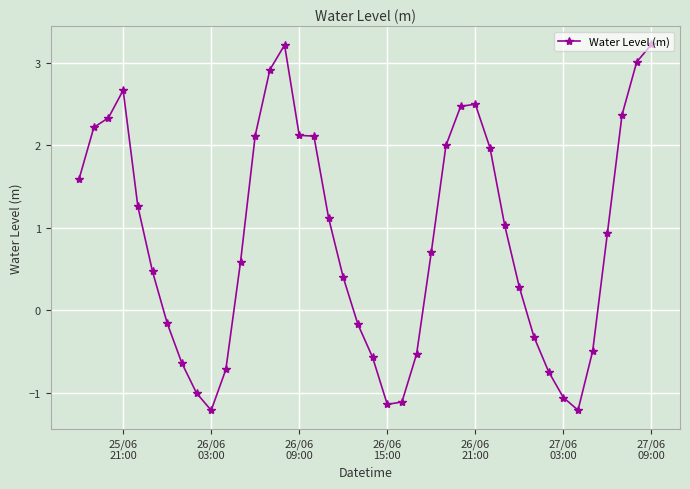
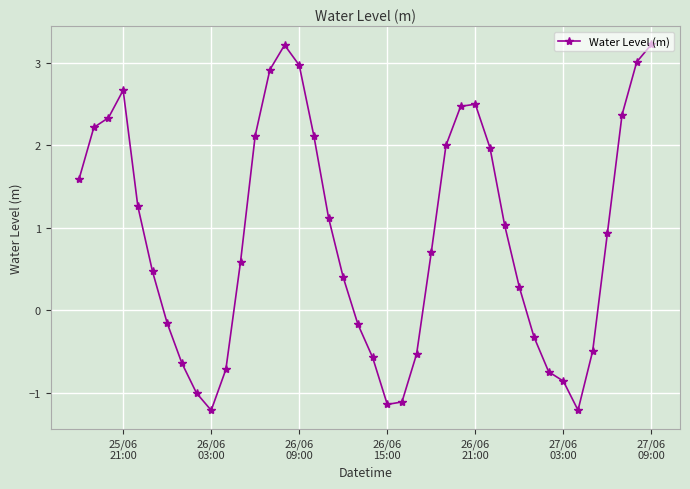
  {
    "25/06 21:00": 2.7,
    "26/06 03:00": -1.2,
-   "26/06 09:00": 2.1,
+   "26/06 09:00": 3.0,
    "26/06 15:00": -1.1,
    "26/06 21:00": 2.5,
-   "27/06 03:00": -1.1
+   "27/06 03:00": -0.9
  }
